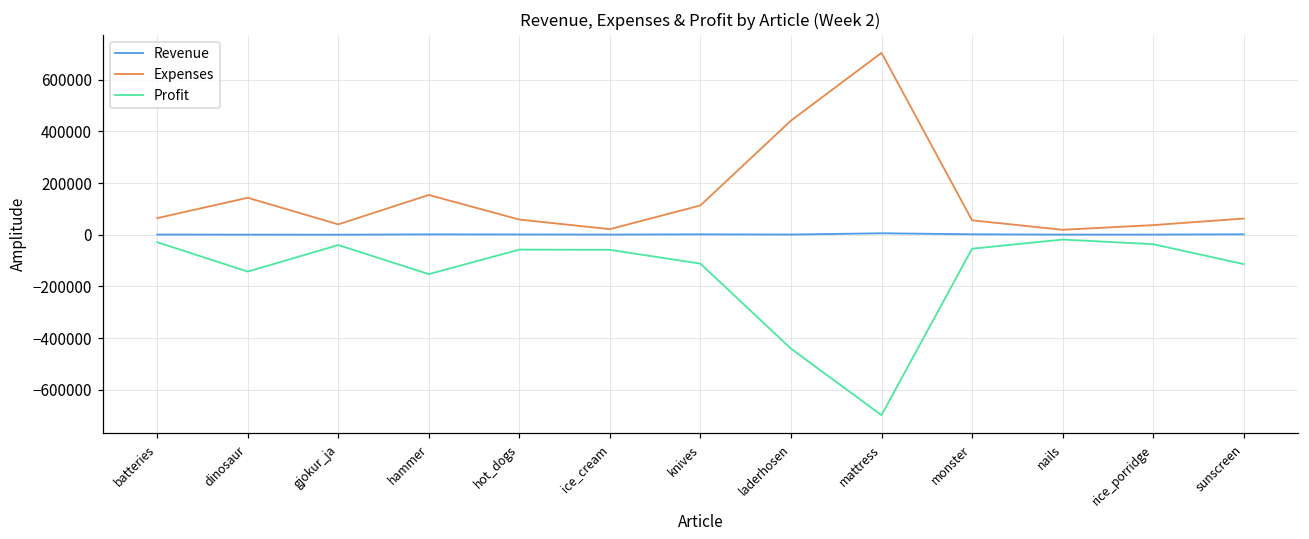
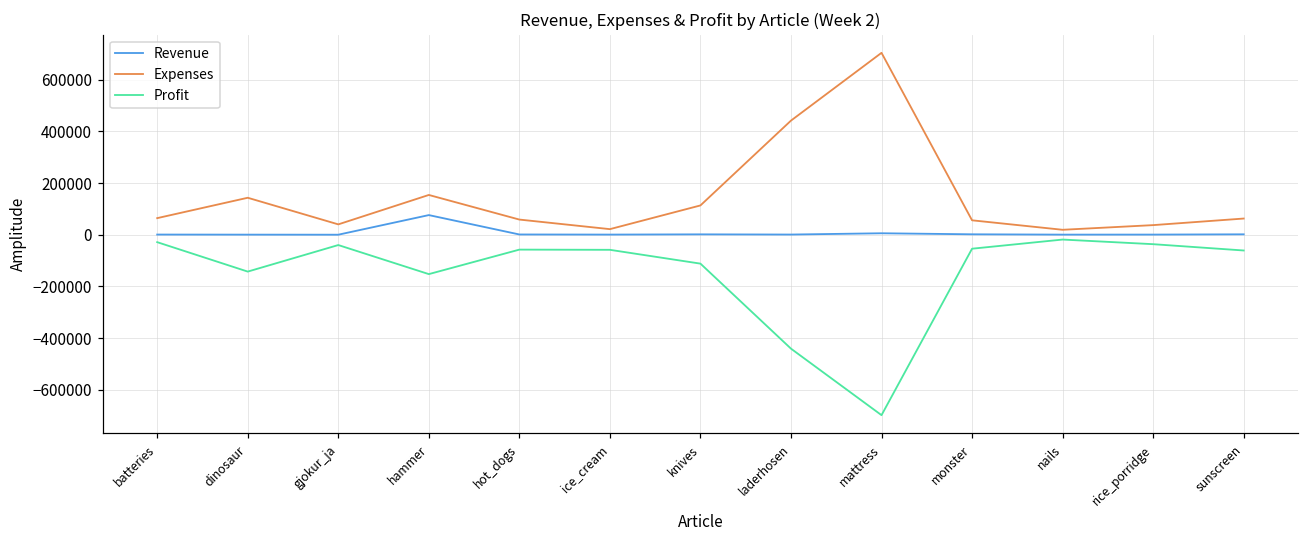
  {
    "Revenue": {
      "batteries": 0,
      "dinosaur": 0,
      "gjokur_ja": 0,
-     "hammer": 0,
+     "hammer": 80000,
      "hot_dogs": 0,
      "ice_cream": 0,
      "knives": 0,
      "laderhosen": 0,
      "mattress": 10000,
      "monster": 0,
      "nails": 0,
      "rice_porridge": 0,
      "sunscreen": 0
    },
    "Expenses": {
      "batteries": 60000,
      "dinosaur": 140000,
      "gjokur_ja": 40000,
      "hammer": 150000,
      "hot_dogs": 60000,
      "ice_cream": 20000,
      "knives": 110000,
      "laderhosen": 440000,
      "mattress": 700000,
      "monster": 60000,
      "nails": 20000,
      "rice_porridge": 40000,
      "sunscreen": 60000
    },
    "Profit": {
      "batteries": -30000,
      "dinosaur": -140000,
      "gjokur_ja": -40000,
      "hammer": -150000,
      "hot_dogs": -60000,
      "ice_cream": -60000,
      "knives": -110000,
      "laderhosen": -440000,
      "mattress": -700000,
      "monster": -50000,
      "nails": -20000,
      "rice_porridge": -40000,
-     "sunscreen": -110000
+     "sunscreen": -60000
    }
  }
